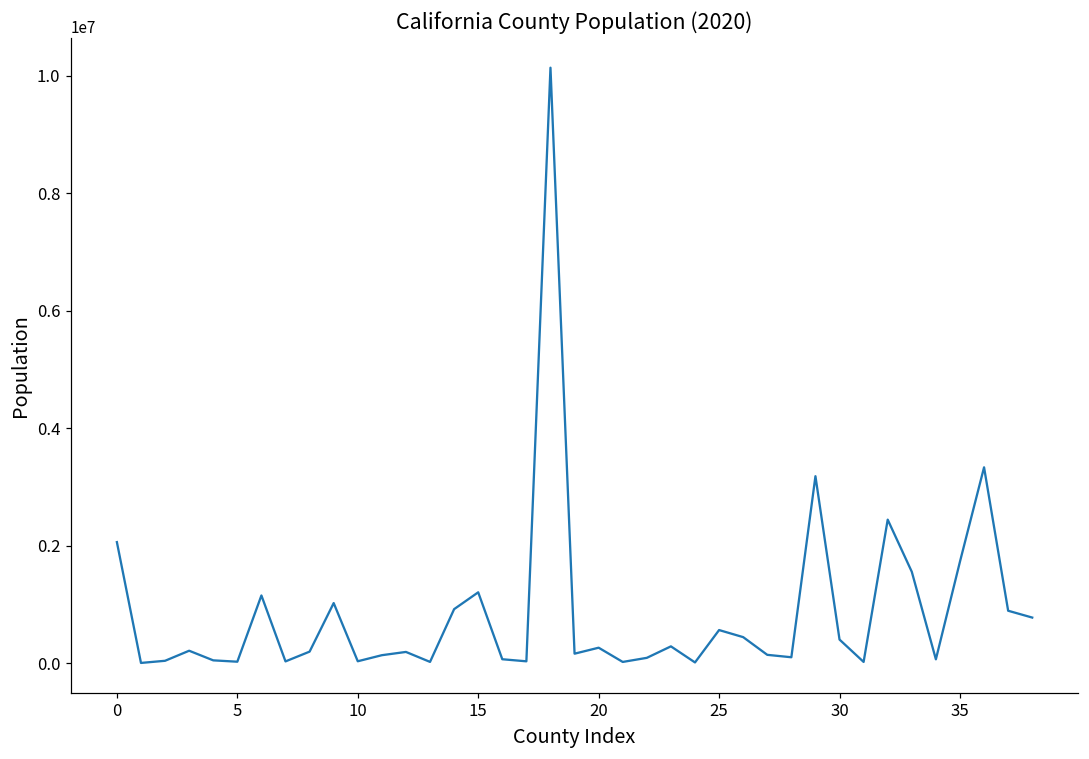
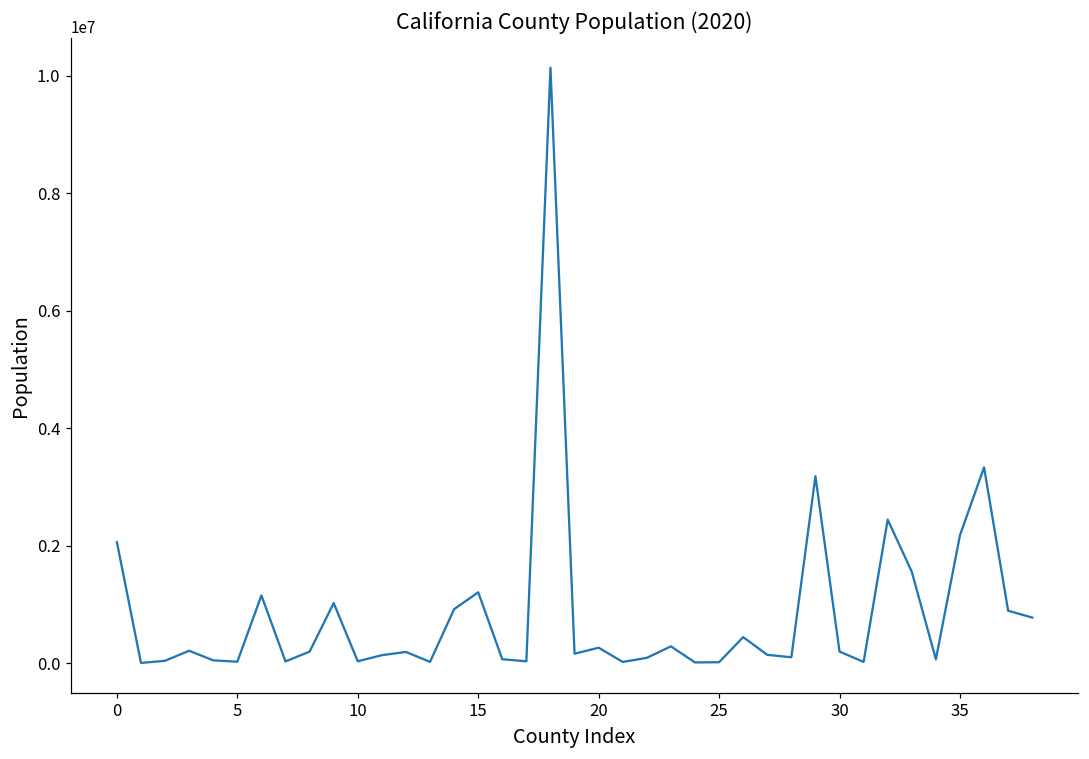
  {
    "0": 2100000,
    "5": 0,
    "10": 0,
    "15": 1200000,
    "20": 300000,
-   "25": 600000,
-   "30": 400000,
-   "35": 1700000
+   "25": 0,
+   "30": 200000,
+   "35": 2200000
  }
